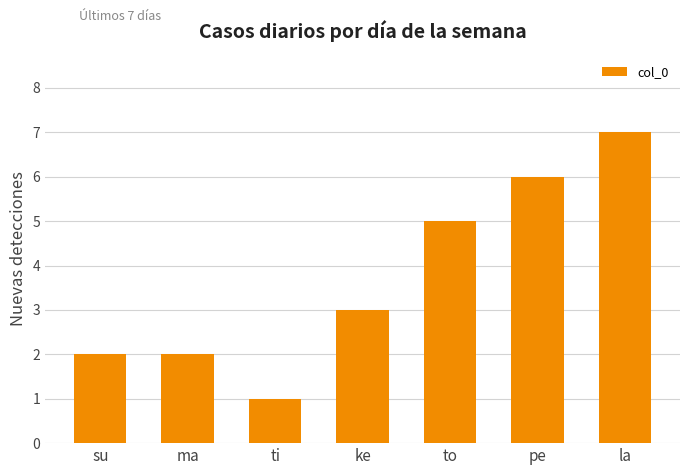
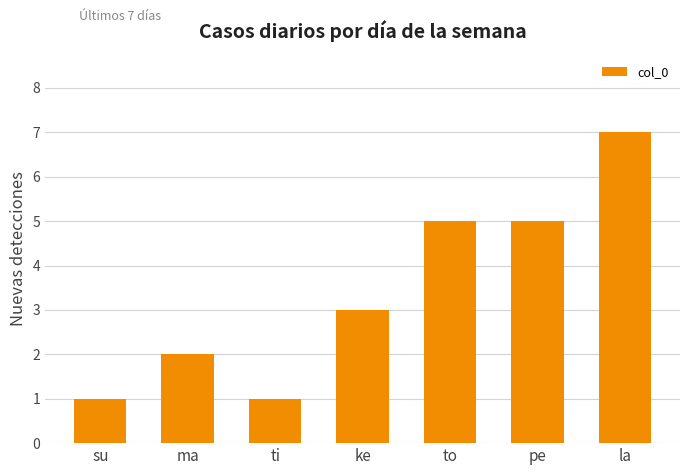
  {
-   "su": 2,
+   "su": 1,
    "ma": 2,
    "ti": 1,
    "ke": 3,
    "to": 5,
-   "pe": 6,
+   "pe": 5,
    "la": 7
  }
